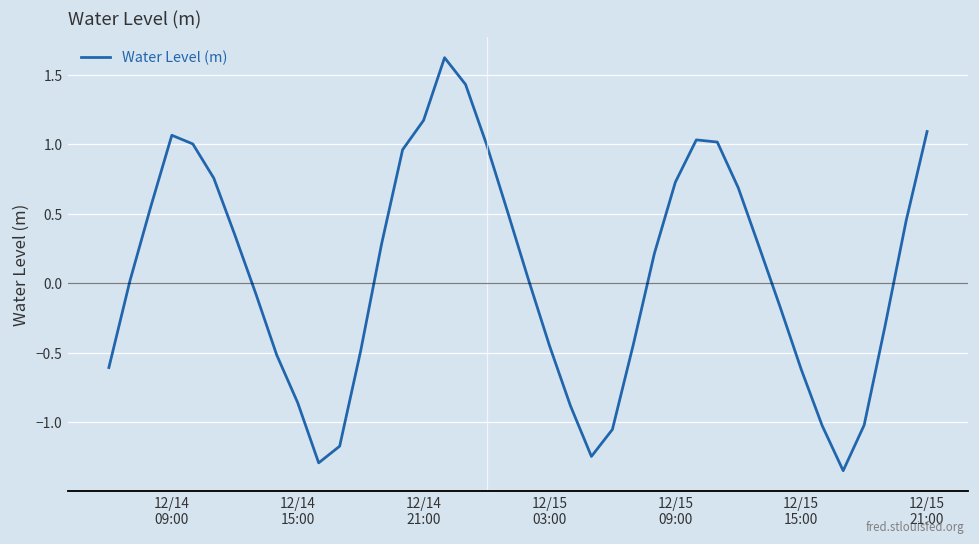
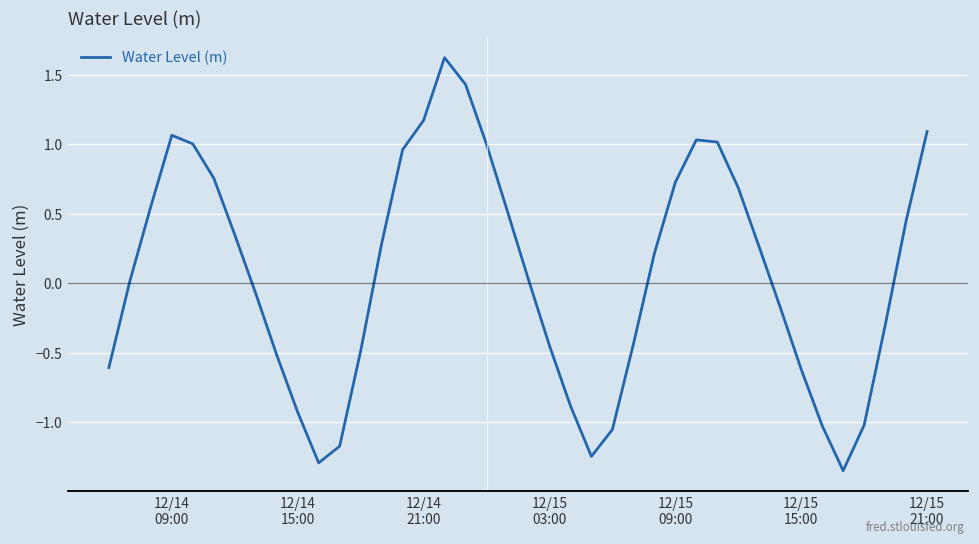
  {
    "12/14 09:00": 1.06,
-   "12/14 15:00": -0.86,
+   "12/14 15:00": -0.93,
    "12/14 21:00": 1.17,
    "12/15 03:00": -0.45,
    "12/15 09:00": 0.73,
    "12/15 15:00": -0.62,
    "12/15 21:00": 1.09
  }
